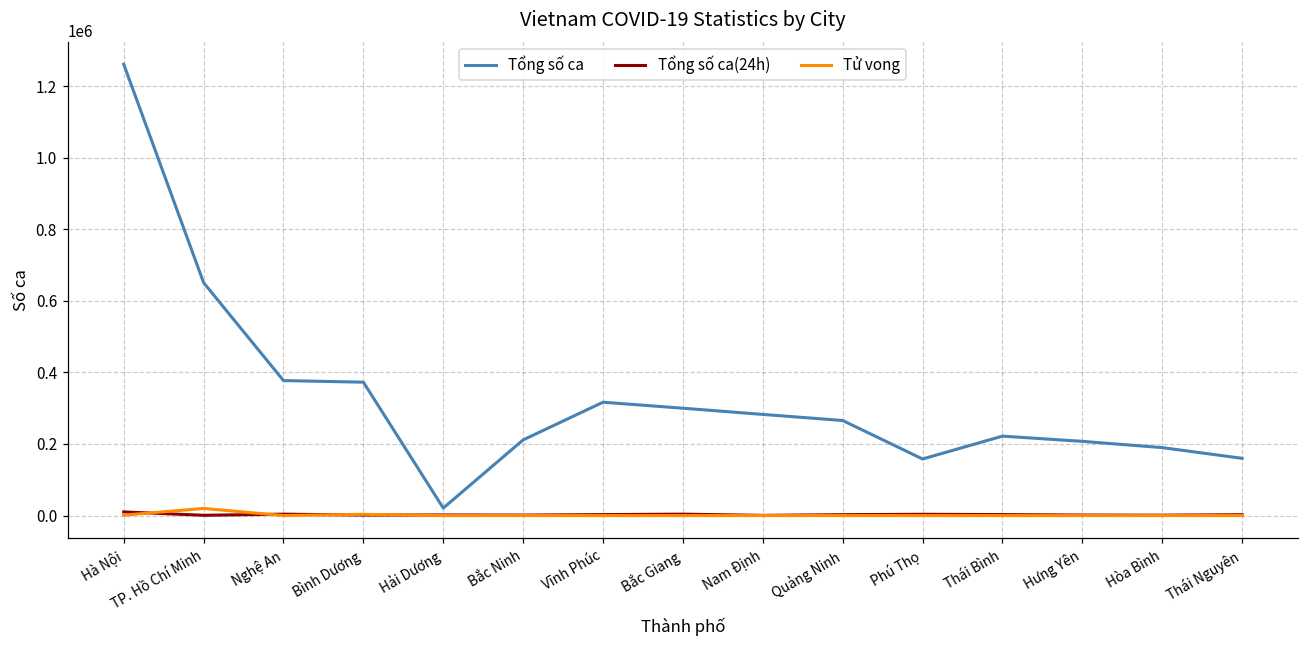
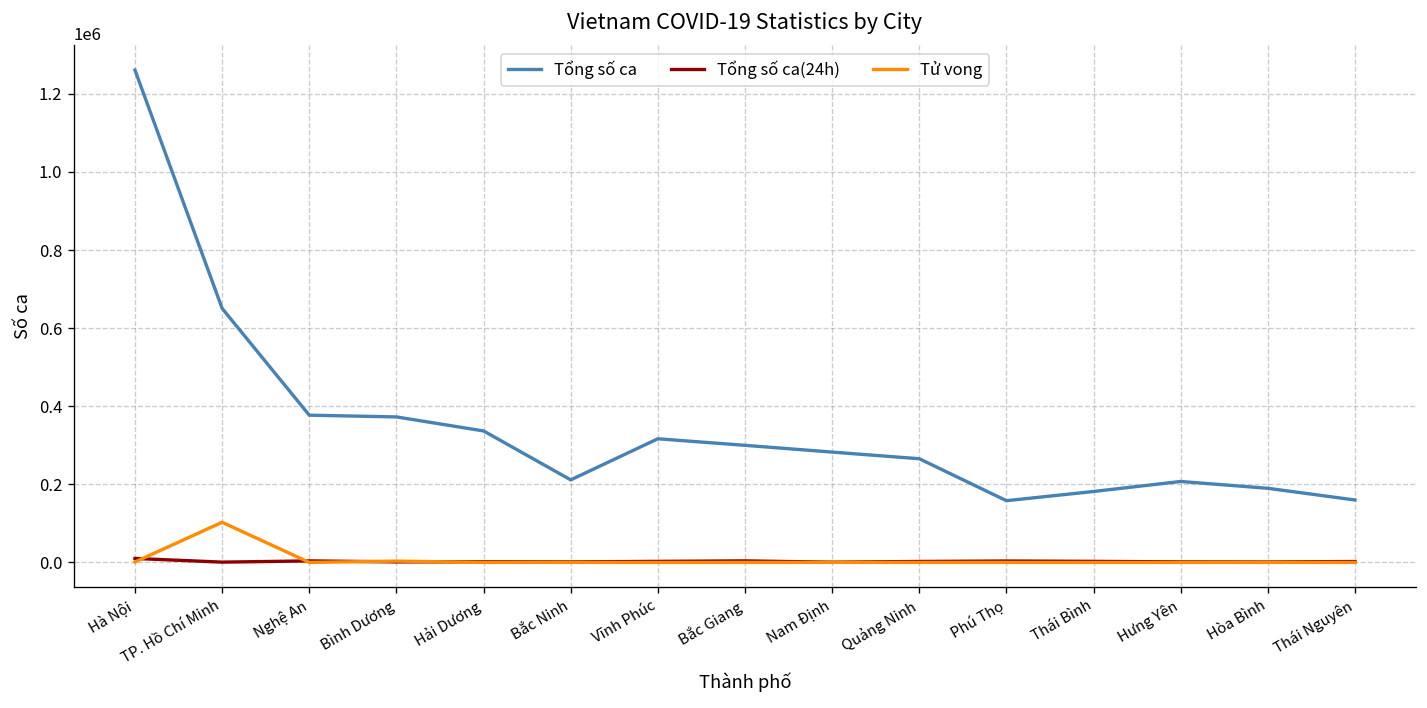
  {
    "Tổng số ca": {
      "Hà Nội": 1260000,
      "TP. Hồ Chí Minh": 650000,
      "Nghệ An": 380000,
      "Bình Dương": 370000,
-     "Hải Dương": 20000,
+     "Hải Dương": 340000,
      "Bắc Ninh": 210000,
      "Vĩnh Phúc": 320000,
      "Bắc Giang": 300000,
      "Nam Định": 280000,
      "Quảng Ninh": 270000,
      "Phú Thọ": 160000,
-     "Thái Bình": 220000,
+     "Thái Bình": 180000,
      "Hưng Yên": 210000,
      "Hòa Bình": 190000,
      "Thái Nguyên": 160000
    },
    "Tổng số ca(24h)": {
      "Hà Nội": 10000,
      "TP. Hồ Chí Minh": 0
    },
    "Tử vong": {
      "Hà Nội": 0,
-     "TP. Hồ Chí Minh": 20000
+     "TP. Hồ Chí Minh": 100000
    }
  }
